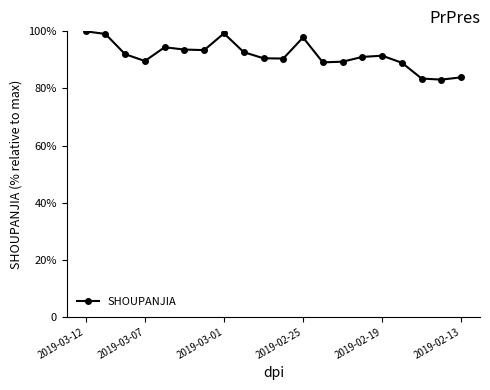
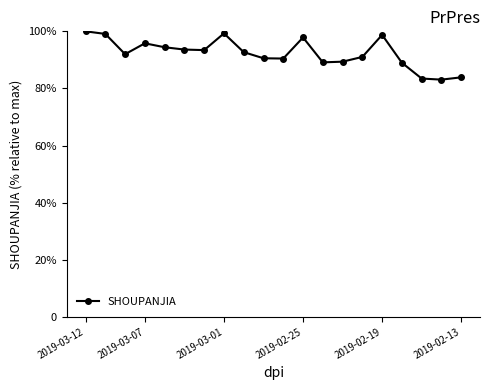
  {
    "2019-03-12": "100%",
-   "2019-03-07": "90%",
+   "2019-03-07": "96%",
    "2019-03-01": "99%",
    "2019-02-25": "98%",
-   "2019-02-19": "91%",
+   "2019-02-19": "99%",
    "2019-02-13": "84%"
  }
